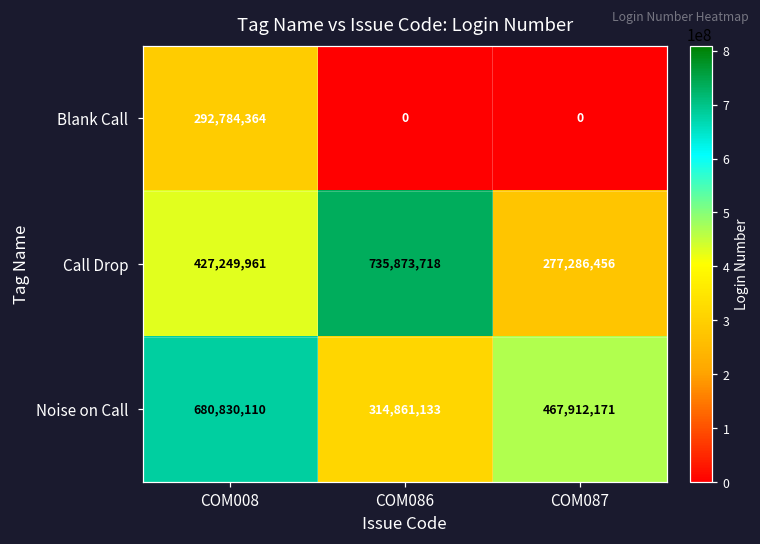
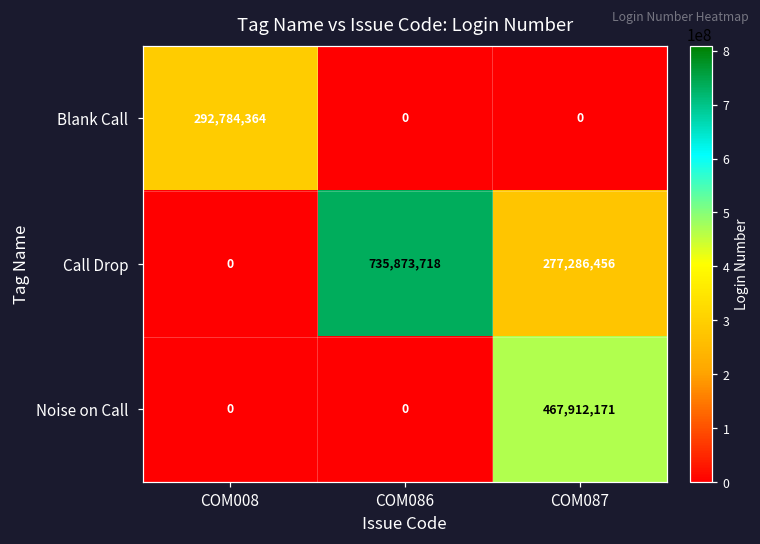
  {
    "Blank Call": {
      "COM008": "292,784,364",
      "COM086": "0",
      "COM087": "0"
    },
    "Call Drop": {
-     "COM008": "427,249,961",
+     "COM008": "0",
      "COM086": "735,873,718",
      "COM087": "277,286,456"
    },
    "Noise on Call": {
-     "COM008": "680,830,110",
-     "COM086": "314,861,133",
+     "COM008": "0",
+     "COM086": "0",
      "COM087": "467,912,171"
    }
  }
